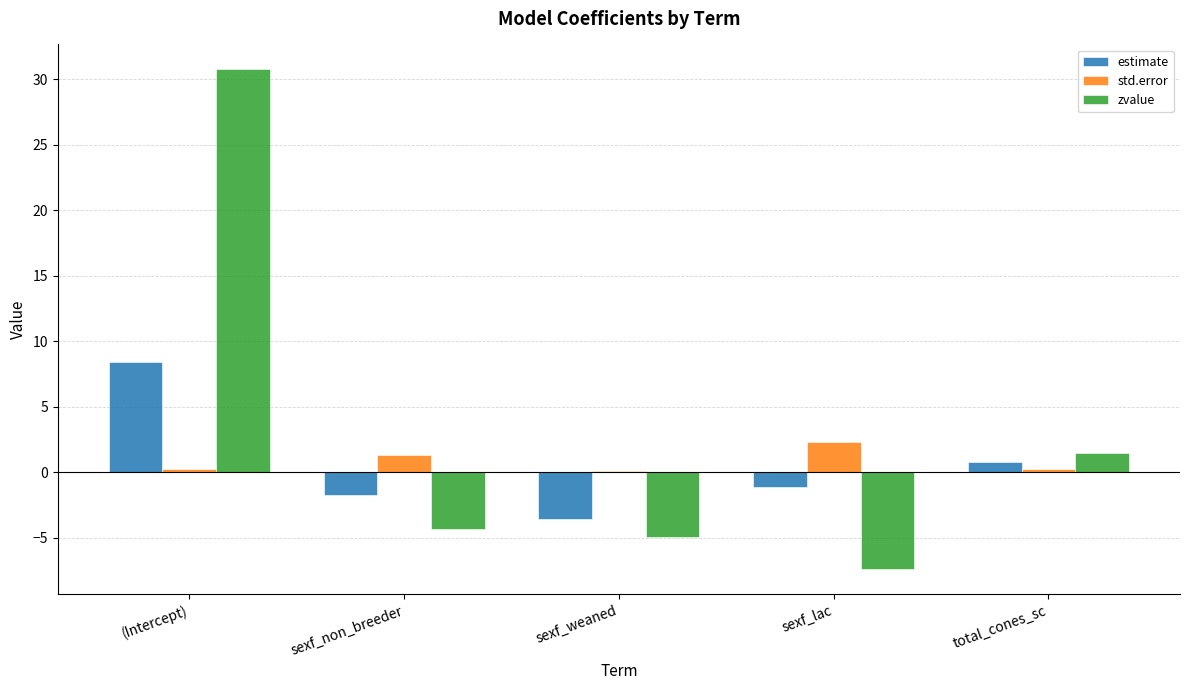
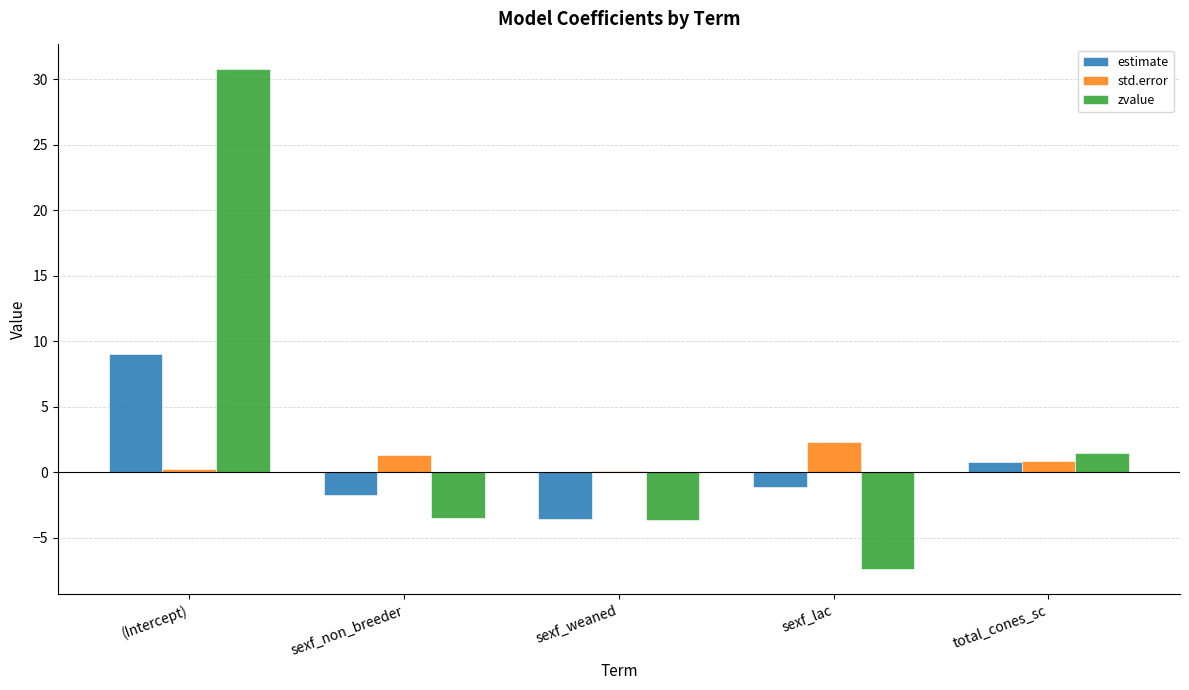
  {
    "estimate": {
-     "(Intercept)": 8.4,
+     "(Intercept)": 9.0,
      "sexf_non_breeder": -1.7,
      "sexf_weaned": -3.6,
      "sexf_lac": -1.1,
      "total_cones_sc": 0.7
    },
    "std.error": {
      "(Intercept)": 0.3,
      "sexf_non_breeder": 1.3,
      "sexf_lac": 2.3,
-     "total_cones_sc": 0.2
+     "total_cones_sc": 0.8
    },
    "zvalue": {
      "(Intercept)": 30.8,
-     "sexf_non_breeder": -4.4,
-     "sexf_weaned": -5.0,
+     "sexf_non_breeder": -3.5,
+     "sexf_weaned": -3.6,
      "sexf_lac": -7.4,
      "total_cones_sc": 1.4
    }
  }
